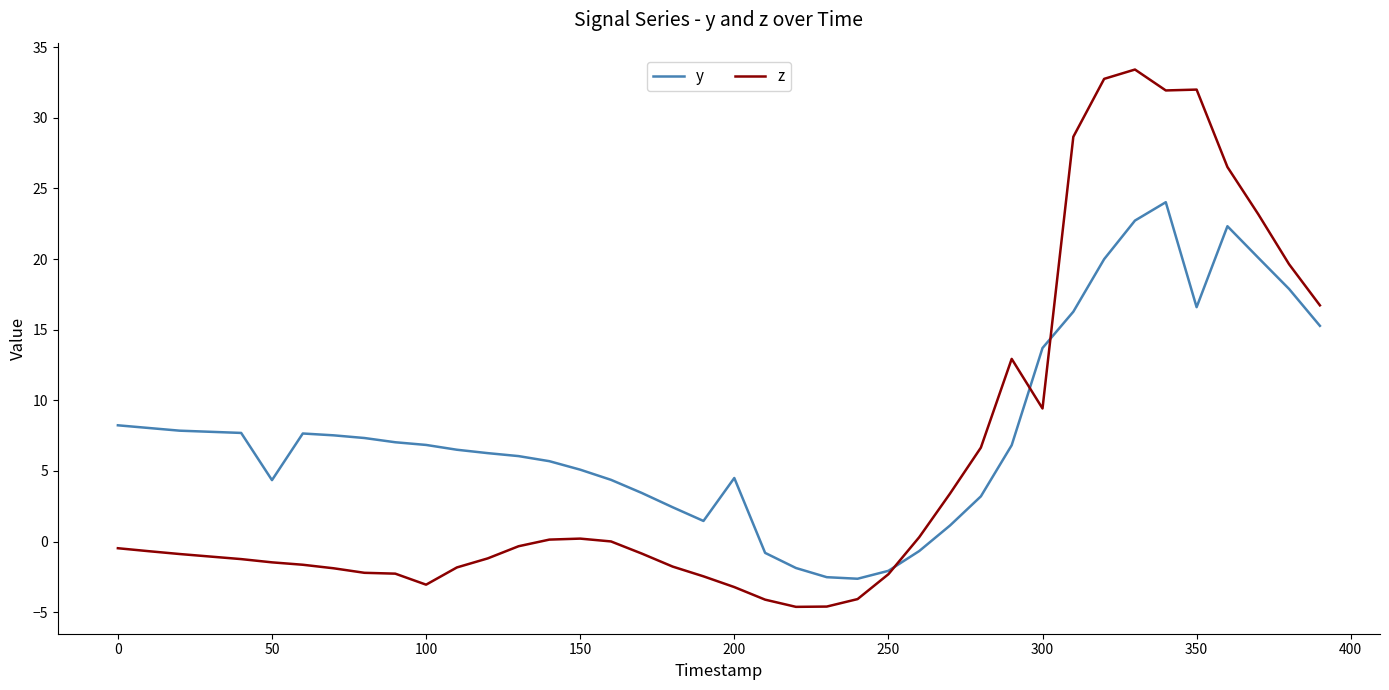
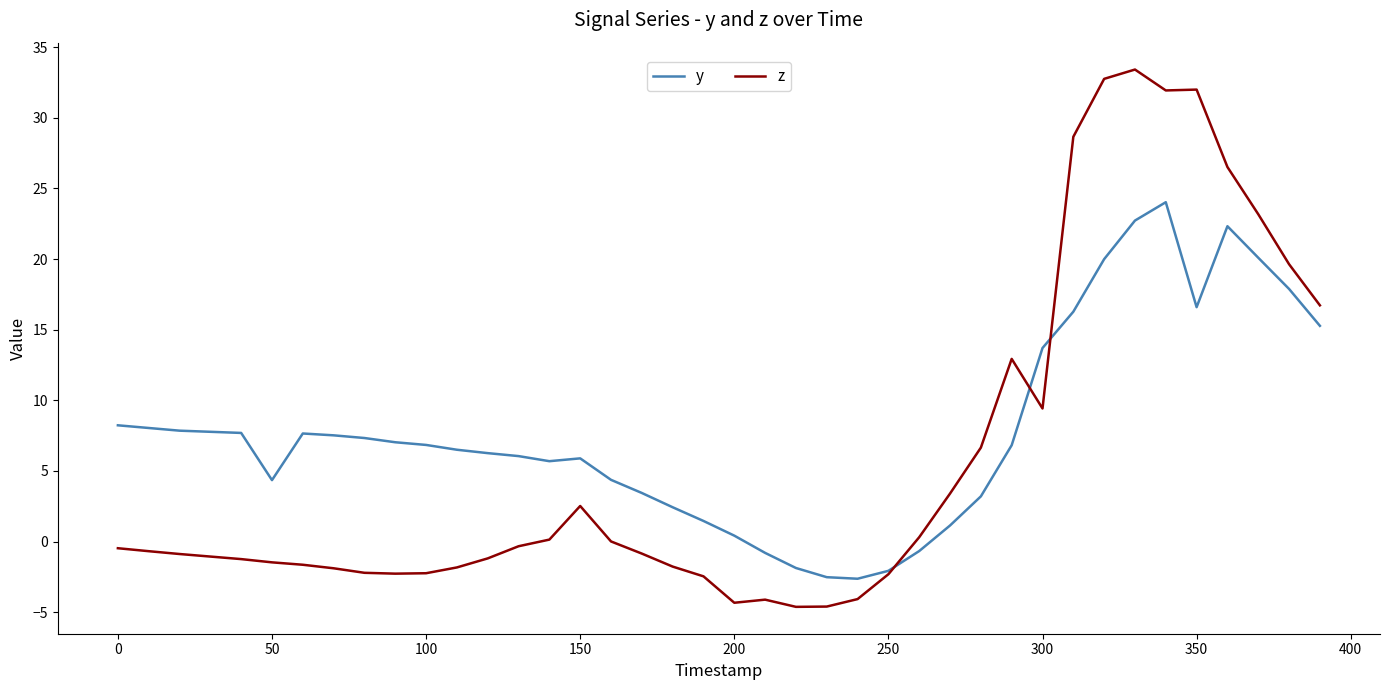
  {
    "y": {
      "0": 8.2,
      "50": 4.4,
      "100": 6.8,
-     "150": 5.1,
-     "200": 4.5,
+     "150": 5.9,
+     "200": 0.4,
      "250": -2.1,
      "300": 13.7,
      "350": 16.6
    },
    "z": {
      "0": -0.5,
      "50": -1.5,
-     "100": -3.1,
-     "150": 0.2,
-     "200": -3.2,
+     "100": -2.2,
+     "150": 2.5,
+     "200": -4.3,
      "250": -2.3,
      "300": 9.4,
      "350": 32.0
    }
  }
